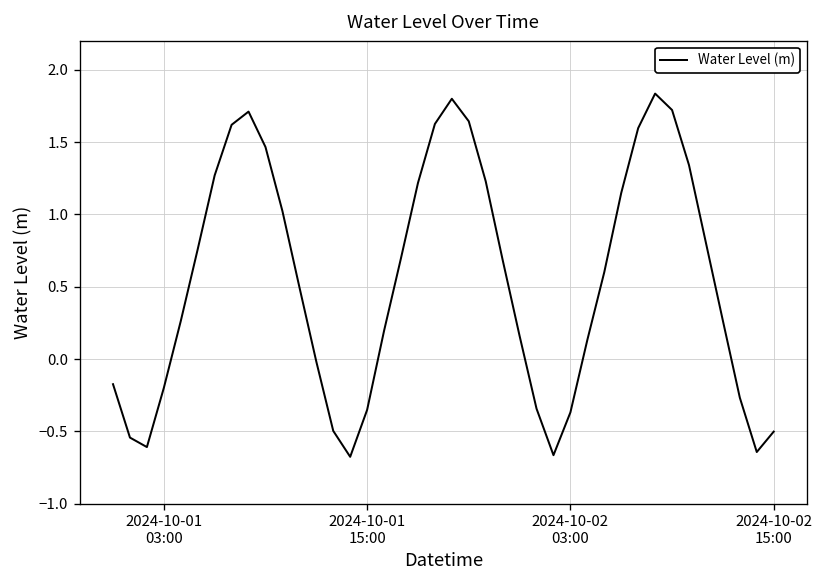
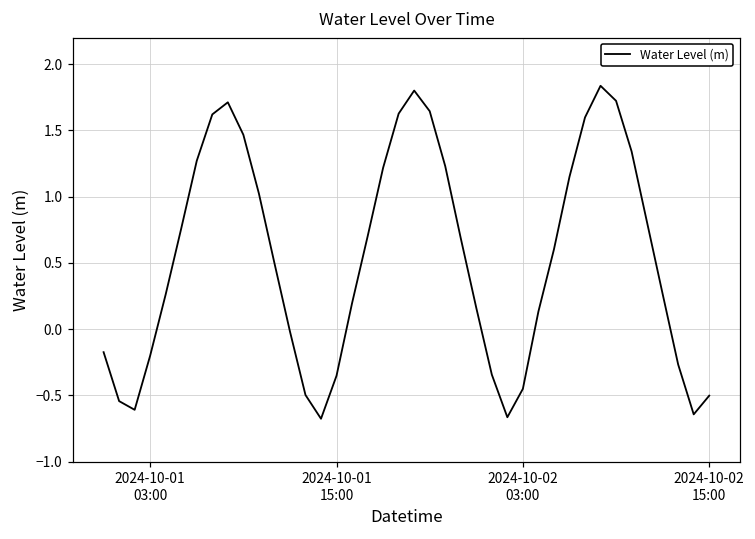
  {
    "2024-10-01 03:00": -0.20,
    "2024-10-01 15:00": -0.35,
-   "2024-10-02 03:00": -0.37,
+   "2024-10-02 03:00": -0.45,
    "2024-10-02 15:00": -0.50
  }
